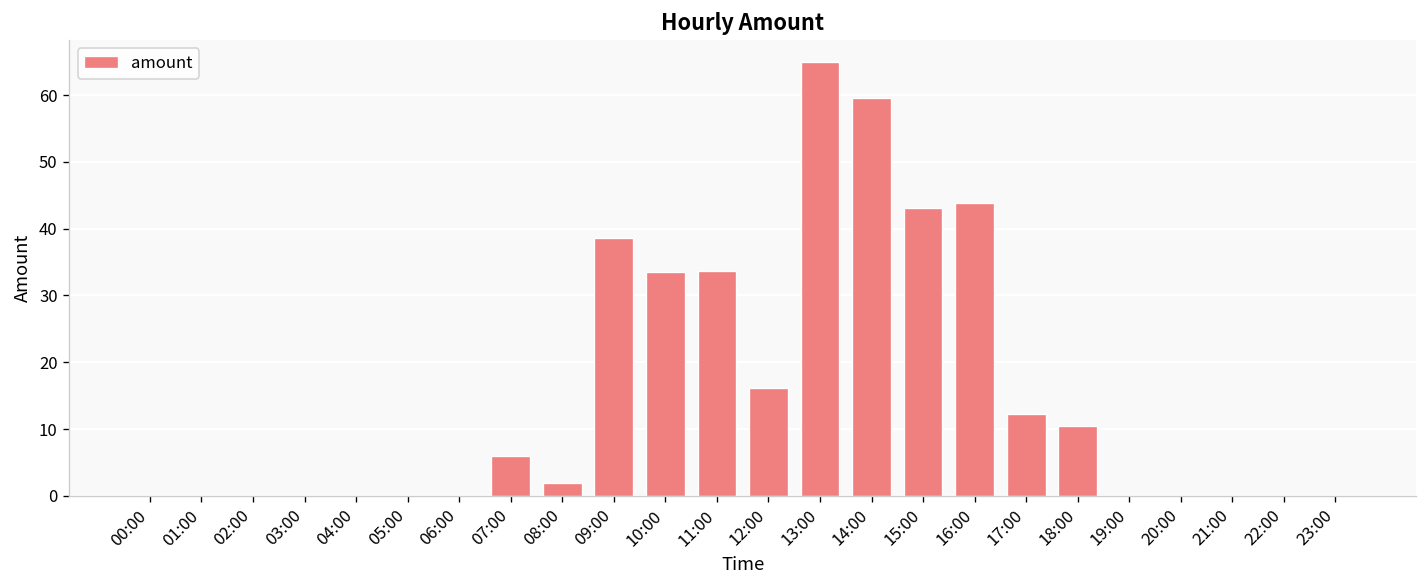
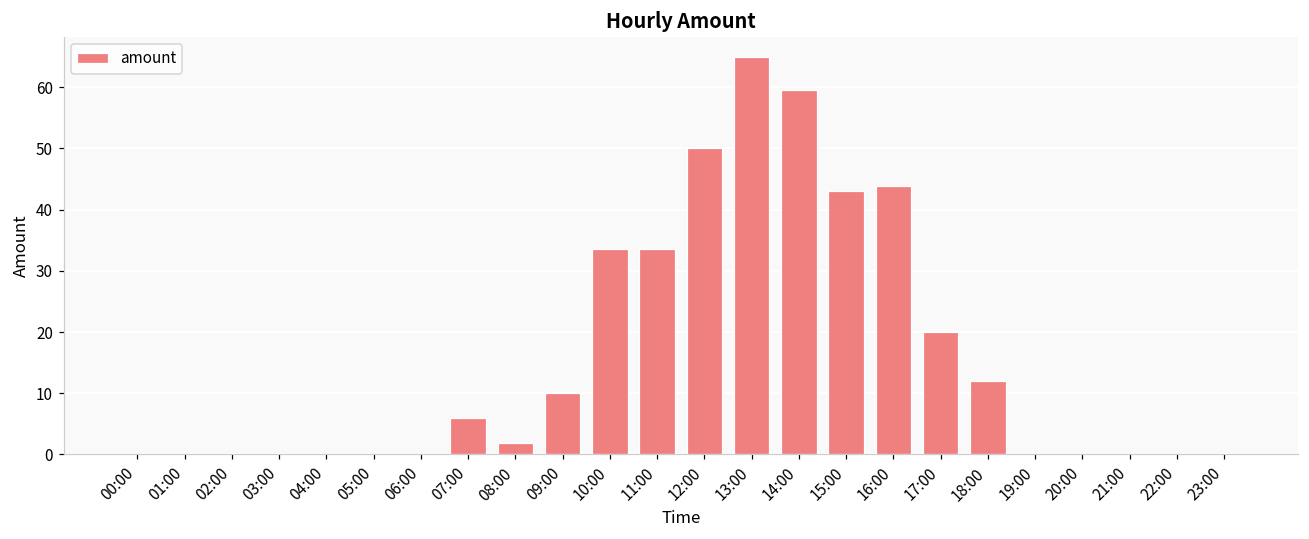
  {
    "00:00": 0,
    "01:00": 0,
    "02:00": 0,
    "03:00": 0,
    "04:00": 0,
    "05:00": 0,
    "06:00": 0,
    "07:00": 6,
    "08:00": 2,
-   "09:00": 39,
+   "09:00": 10,
    "10:00": 34,
    "11:00": 34,
-   "12:00": 16,
+   "12:00": 50,
    "13:00": 65,
    "14:00": 60,
    "15:00": 43,
    "16:00": 44,
-   "17:00": 12,
-   "18:00": 10,
+   "17:00": 20,
+   "18:00": 12,
    "19:00": 0,
    "20:00": 0,
    "21:00": 0,
    "22:00": 0,
    "23:00": 0
  }
